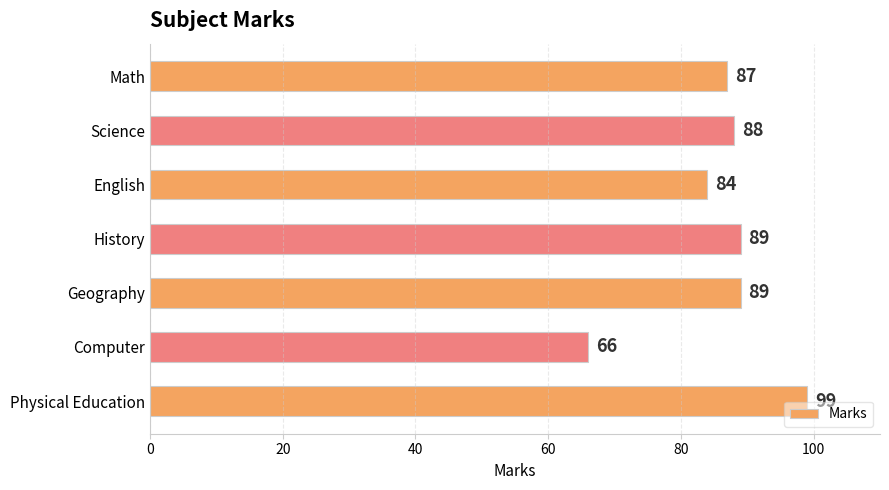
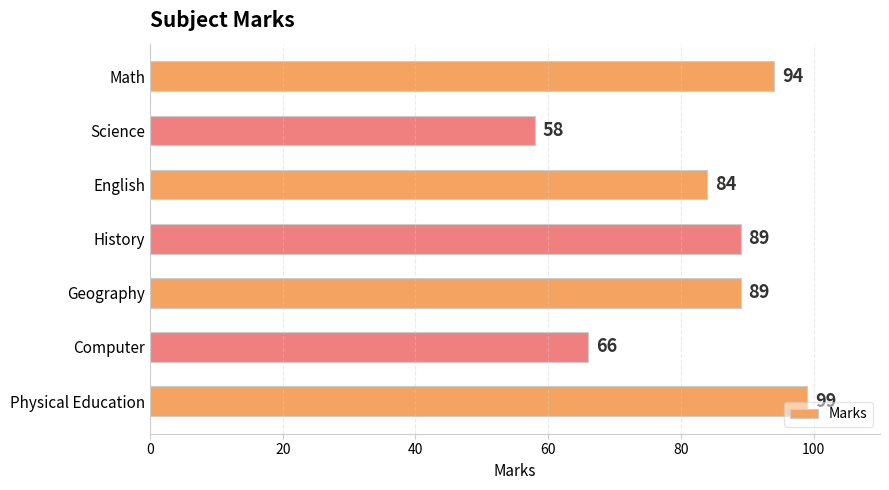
  {
-   "Math": 87,
-   "Science": 88,
+   "Math": 94,
+   "Science": 58,
    "English": 84,
    "History": 89,
    "Geography": 89,
    "Computer": 66
  }
